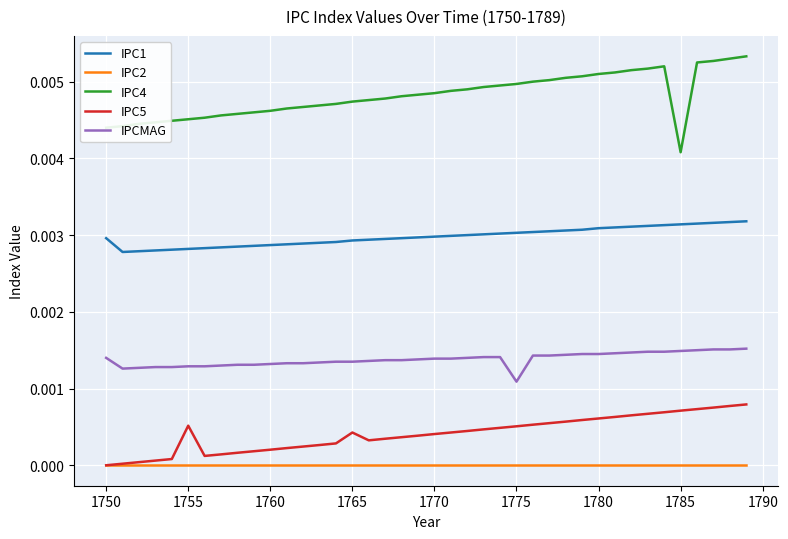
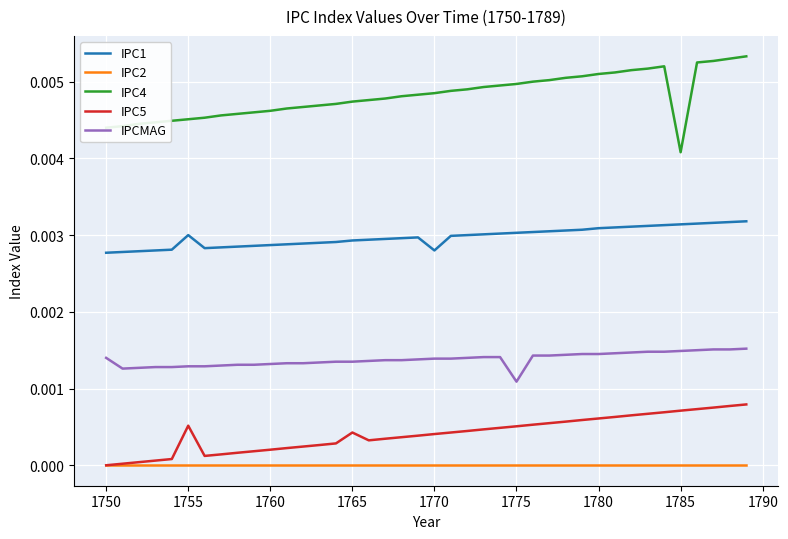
  {
    "IPC1": {
-     "1750": 0.0030,
-     "1755": 0.0028,
+     "1750": 0.0028,
+     "1755": 0.0030,
      "1760": 0.0029,
      "1765": 0.0029,
-     "1770": 0.0030,
+     "1770": 0.0028,
      "1775": 0.0030,
      "1780": 0.0031,
      "1785": 0.0031
    },
    "IPC2": {
      "1755": 0.0000,
      "1760": 0.0000,
      "1765": 0.0000,
      "1770": 0.0000,
      "1775": 0.0000,
      "1780": 0.0000,
      "1785": 0.0000
    },
    "IPC4": {
      "1755": 0.0045,
      "1760": 0.0046,
      "1765": 0.0047,
      "1770": 0.0049,
      "1775": 0.0050,
      "1780": 0.0051,
      "1785": 0.0041
    },
    "IPC5": {
      "1755": 0.0005,
      "1760": 0.0002,
      "1765": 0.0004,
      "1770": 0.0004,
      "1775": 0.0005,
      "1780": 0.0006,
      "1785": 0.0007
    },
    "IPCMAG": {
      "1750": 0.0014,
      "1755": 0.0013,
      "1760": 0.0013,
      "1765": 0.0014,
      "1770": 0.0014,
      "1775": 0.0011,
      "1780": 0.0015,
      "1785": 0.0015
    }
  }
